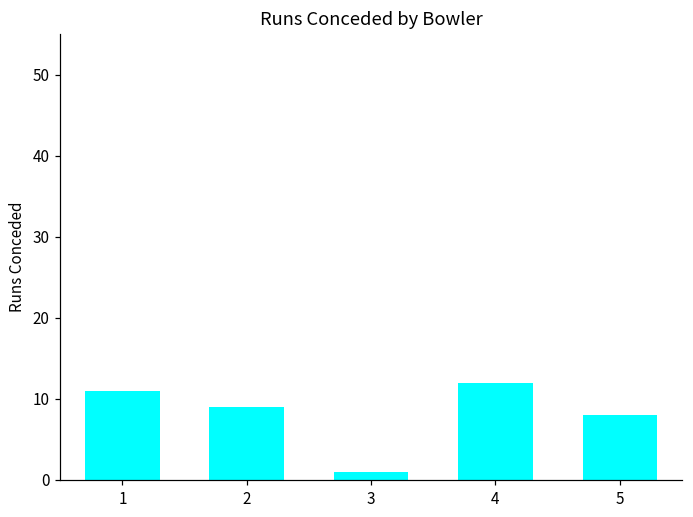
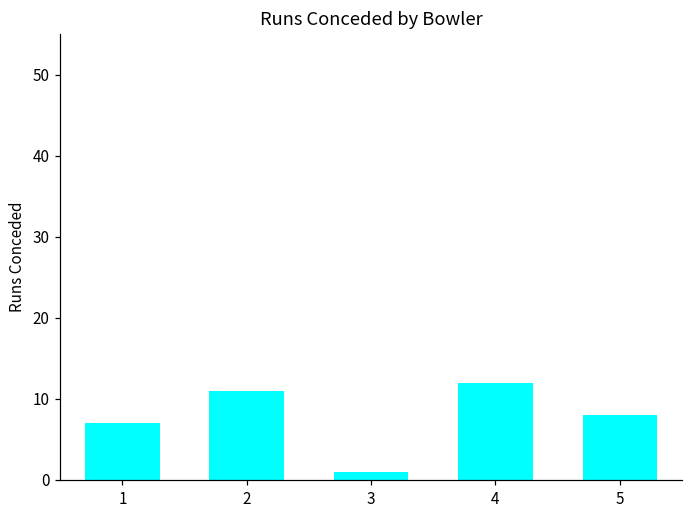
  {
-   "1": 11,
-   "2": 9,
+   "1": 7,
+   "2": 11,
    "3": 1,
    "4": 12,
    "5": 8
  }
